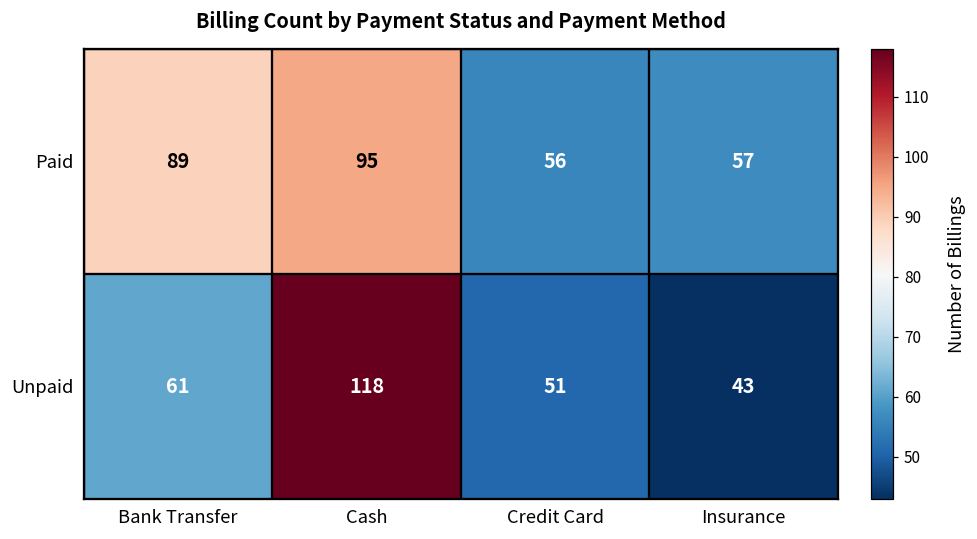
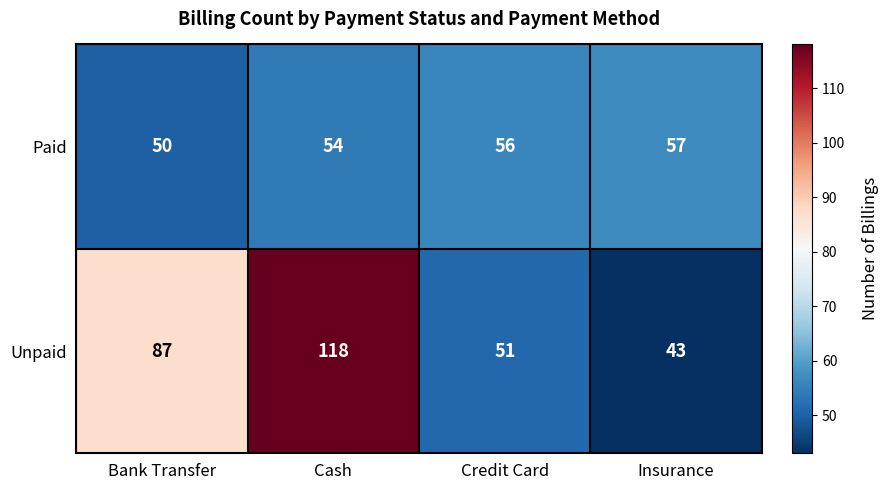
  {
    "Paid": {
-     "Bank Transfer": 89,
-     "Cash": 95,
+     "Bank Transfer": 50,
+     "Cash": 54,
      "Credit Card": 56,
      "Insurance": 57
    },
    "Unpaid": {
-     "Bank Transfer": 61,
+     "Bank Transfer": 87,
      "Cash": 118,
      "Credit Card": 51,
      "Insurance": 43
    }
  }
